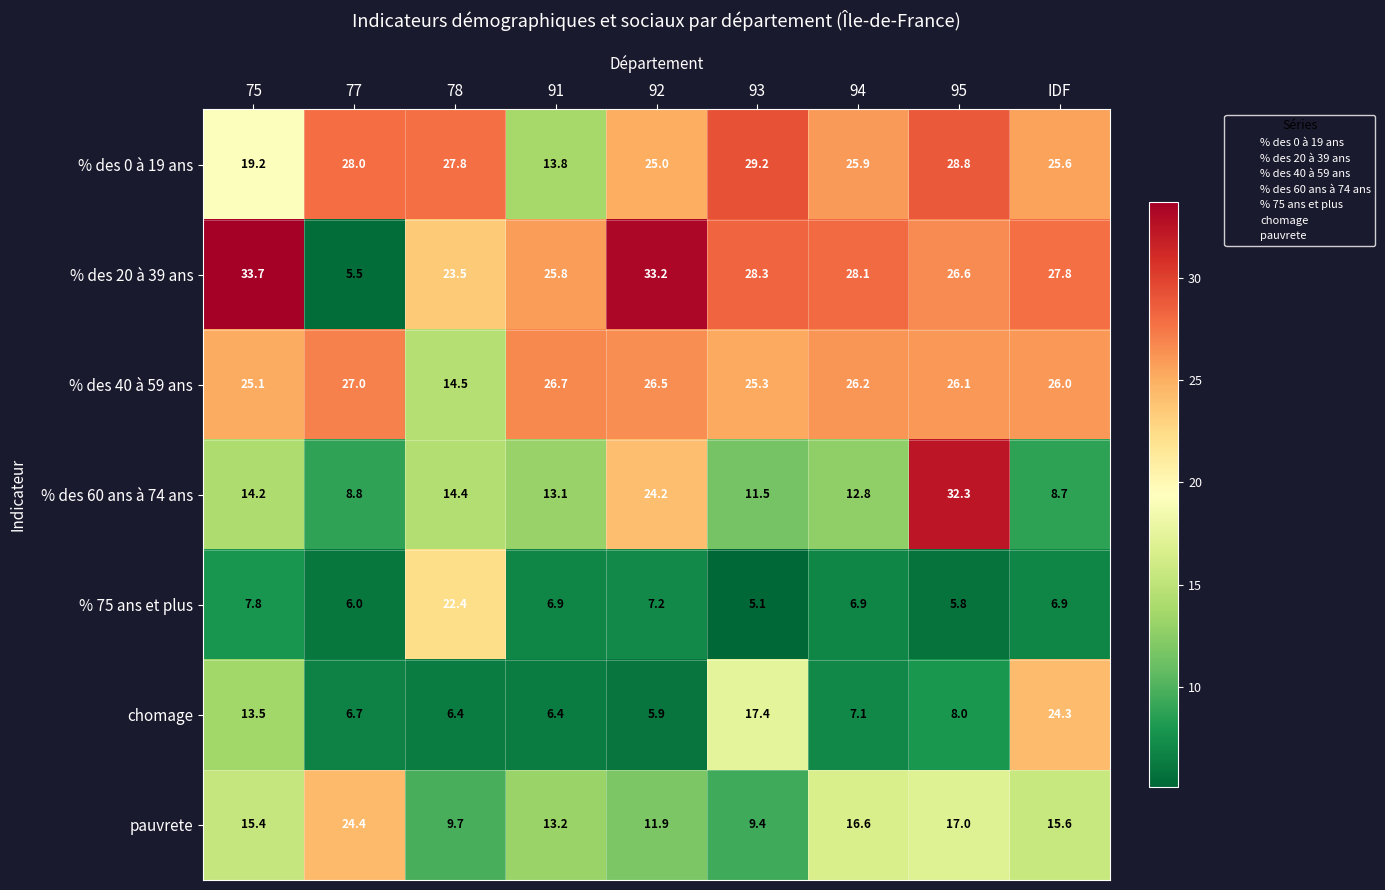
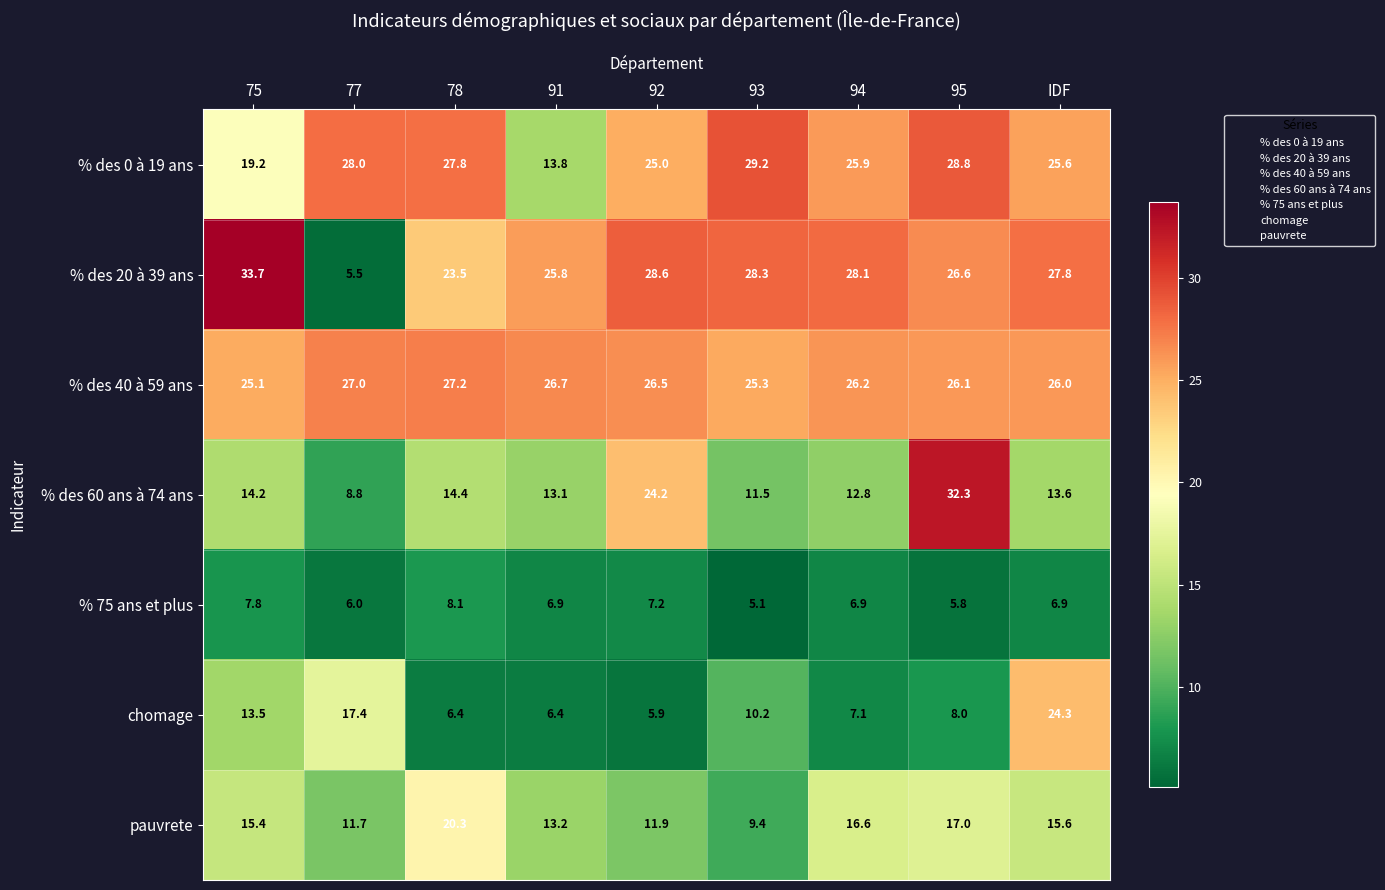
  {
    "% des 0 à 19 ans": {
      "75": 19.2,
      "77": 28.0,
      "78": 27.8,
      "91": 13.8,
      "92": 25.0,
      "93": 29.2,
      "94": 25.9,
      "95": 28.8,
      "IDF": 25.6
    },
    "% des 20 à 39 ans": {
      "75": 33.7,
      "77": 5.5,
      "78": 23.5,
      "91": 25.8,
-     "92": 33.2,
+     "92": 28.6,
      "93": 28.3,
      "94": 28.1,
      "95": 26.6,
      "IDF": 27.8
    },
    "% des 40 à 59 ans": {
      "75": 25.1,
      "77": 27.0,
-     "78": 14.5,
+     "78": 27.2,
      "91": 26.7,
      "92": 26.5,
      "93": 25.3,
      "94": 26.2,
      "95": 26.1,
      "IDF": 26.0
    },
    "% des 60 ans à 74 ans": {
      "75": 14.2,
      "77": 8.8,
      "78": 14.4,
      "91": 13.1,
      "92": 24.2,
      "93": 11.5,
      "94": 12.8,
      "95": 32.3,
-     "IDF": 8.7
+     "IDF": 13.6
    },
    "% 75 ans et plus": {
      "75": 7.8,
      "77": 6.0,
-     "78": 22.4,
+     "78": 8.1,
      "91": 6.9,
      "92": 7.2,
      "93": 5.1,
      "94": 6.9,
      "95": 5.8,
      "IDF": 6.9
    },
    "chomage": {
      "75": 13.5,
-     "77": 6.7,
+     "77": 17.4,
      "78": 6.4,
      "91": 6.4,
      "92": 5.9,
-     "93": 17.4,
+     "93": 10.2,
      "94": 7.1,
      "95": 8.0,
      "IDF": 24.3
    },
    "pauvrete": {
      "75": 15.4,
-     "77": 24.4,
-     "78": 9.7,
+     "77": 11.7,
+     "78": 20.3,
      "91": 13.2,
      "92": 11.9,
      "93": 9.4,
      "94": 16.6,
      "95": 17.0,
      "IDF": 15.6
    }
  }
